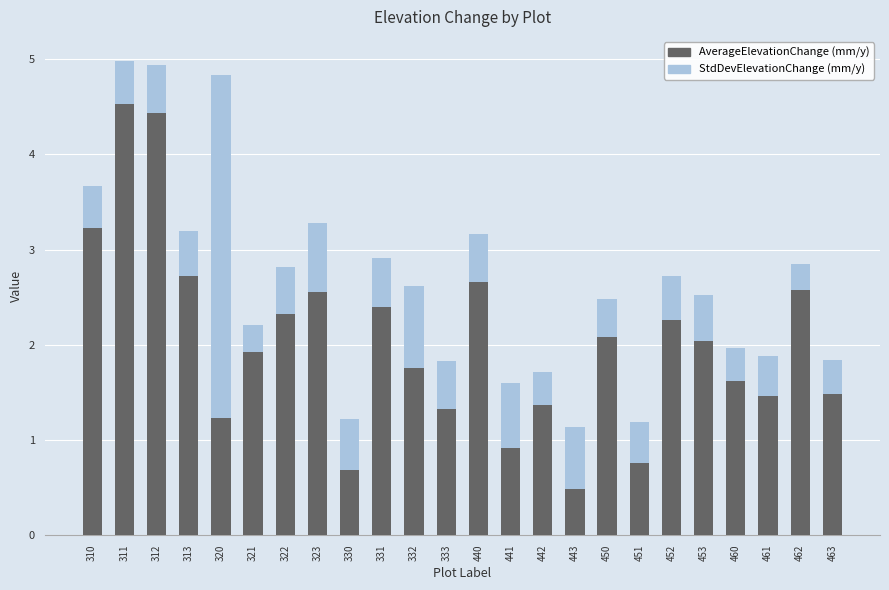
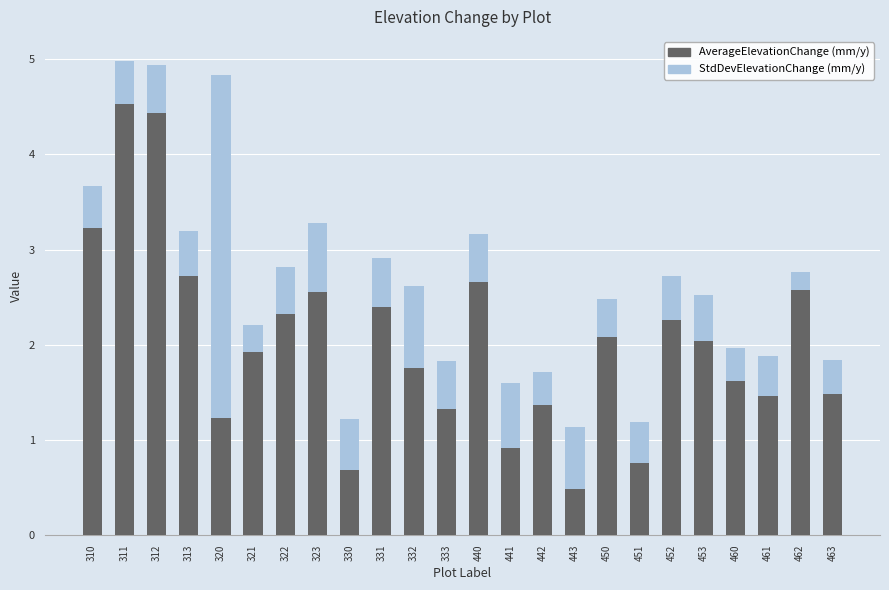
  {
    "AverageElevationChange (mm/y)": {
      "310": 3.2,
      "311": 4.5,
      "312": 4.4,
      "313": 2.7,
      "320": 1.2,
      "321": 1.9,
      "322": 2.3,
      "323": 2.6,
      "330": 0.7,
      "331": 2.4,
      "332": 1.8,
      "333": 1.3,
      "440": 2.7,
      "441": 0.9,
      "442": 1.4,
      "443": 0.5,
      "450": 2.1,
      "451": 0.8,
      "452": 2.3,
      "453": 2.0,
      "460": 1.6,
      "461": 1.5,
      "462": 2.6,
      "463": 1.5
    },
    "StdDevElevationChange (mm/y)": {
      "310": 0.4,
      "311": 0.5,
      "312": 0.5,
      "313": 0.5,
      "320": 3.6,
      "321": 0.3,
      "322": 0.5,
      "323": 0.7,
      "330": 0.5,
      "331": 0.5,
      "332": 0.9,
      "333": 0.5,
      "440": 0.5,
      "441": 0.7,
      "442": 0.3,
      "443": 0.6,
      "450": 0.4,
      "451": 0.4,
      "452": 0.5,
      "453": 0.5,
      "460": 0.3,
      "461": 0.4,
-     "462": 0.3,
+     "462": 0.2,
      "463": 0.3
    }
  }
